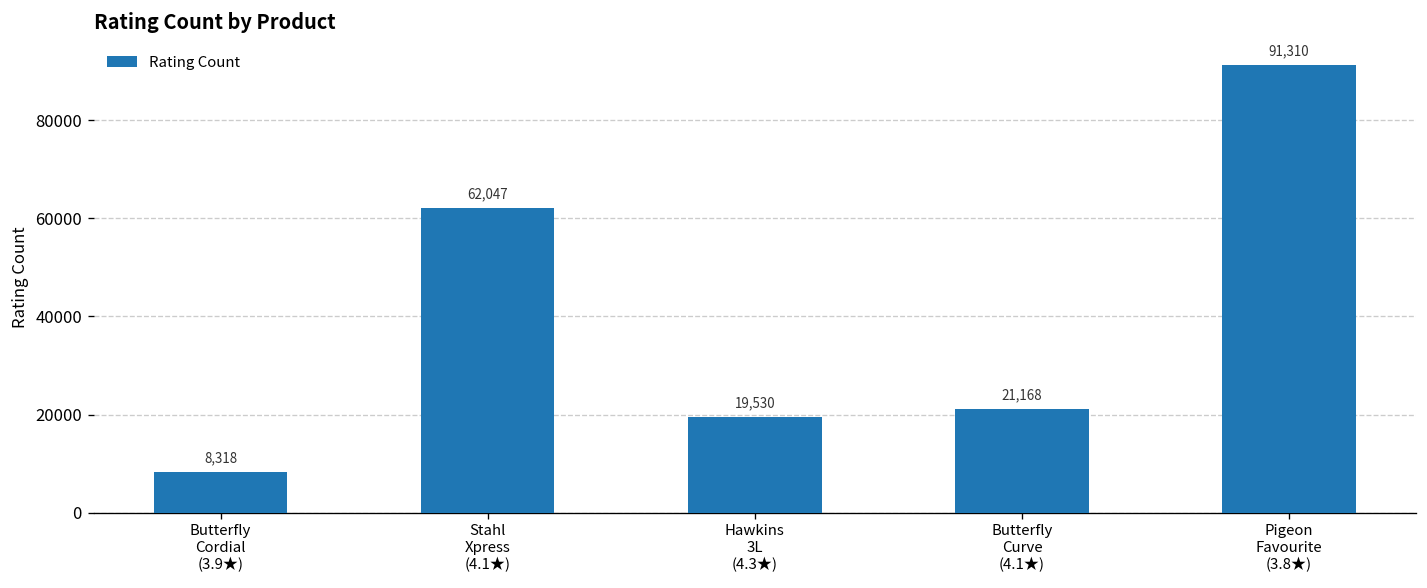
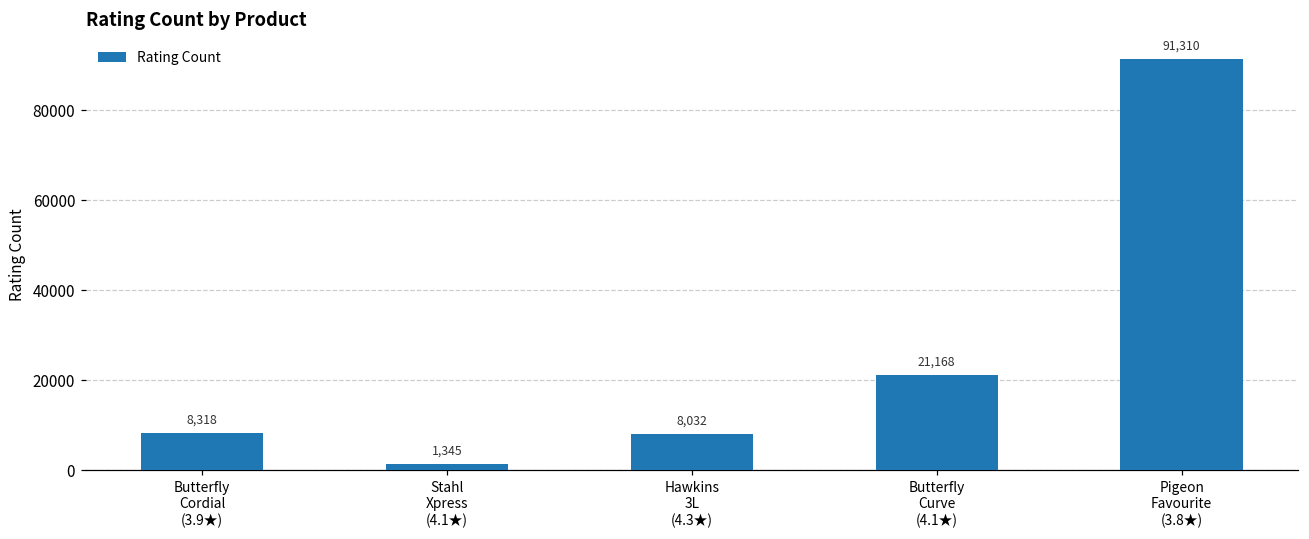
  {
    "Butterfly Cordial (3.9★)": "8,318",
-   "Stahl Xpress (4.1★)": "62,047",
-   "Hawkins 3L (4.3★)": "19,530",
+   "Stahl Xpress (4.1★)": "1,345",
+   "Hawkins 3L (4.3★)": "8,032",
    "Butterfly Curve (4.1★)": "21,168",
    "Pigeon Favourite (3.8★)": "91,310"
  }
